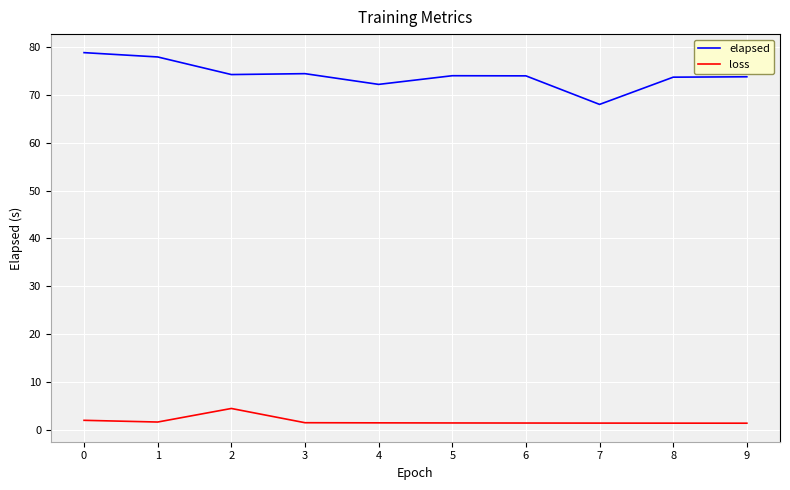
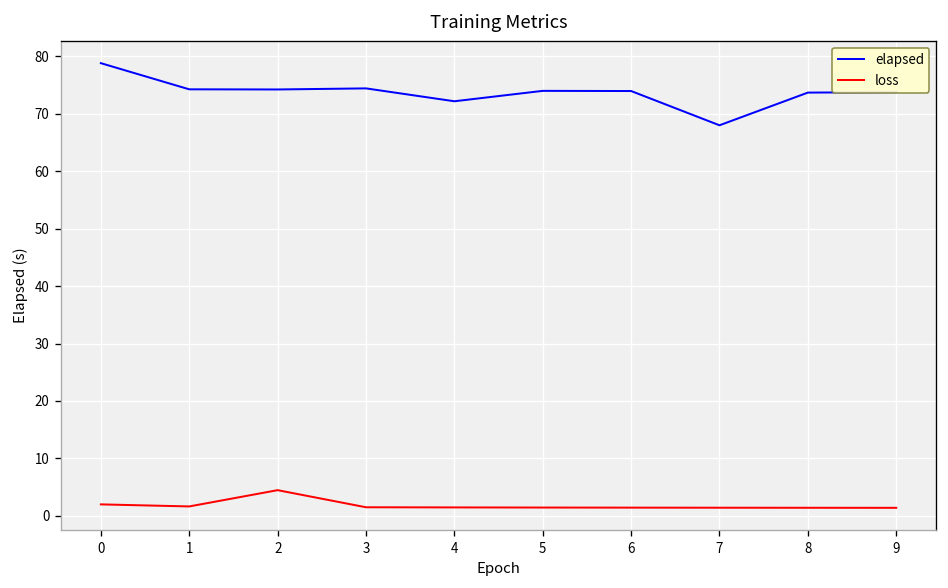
  {
    "elapsed": {
      "0": 79,
-     "1": 78,
+     "1": 74,
      "2": 74,
      "3": 74,
      "4": 72,
      "5": 74,
      "6": 74,
      "7": 68,
      "8": 74,
      "9": 74
    },
    "loss": {
      "0": 2,
      "1": 2,
      "2": 4,
      "3": 2,
      "4": 1,
      "5": 1,
      "6": 1,
      "7": 1,
      "8": 1,
      "9": 1
    }
  }
